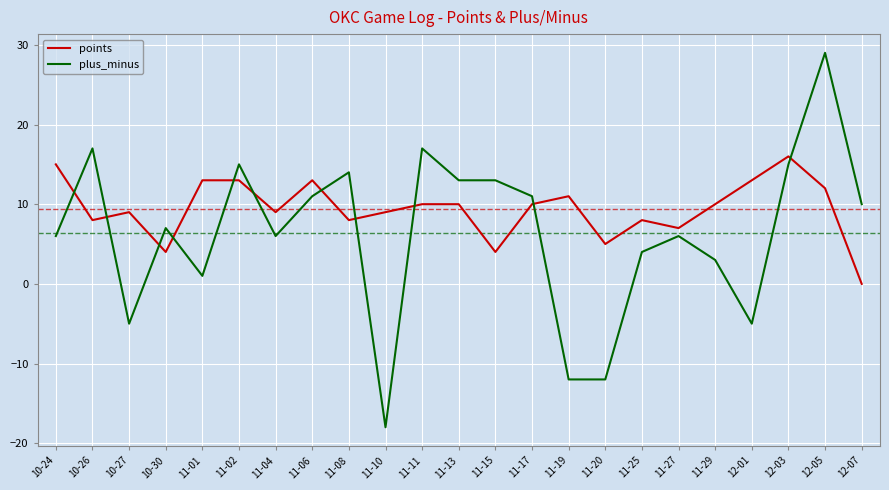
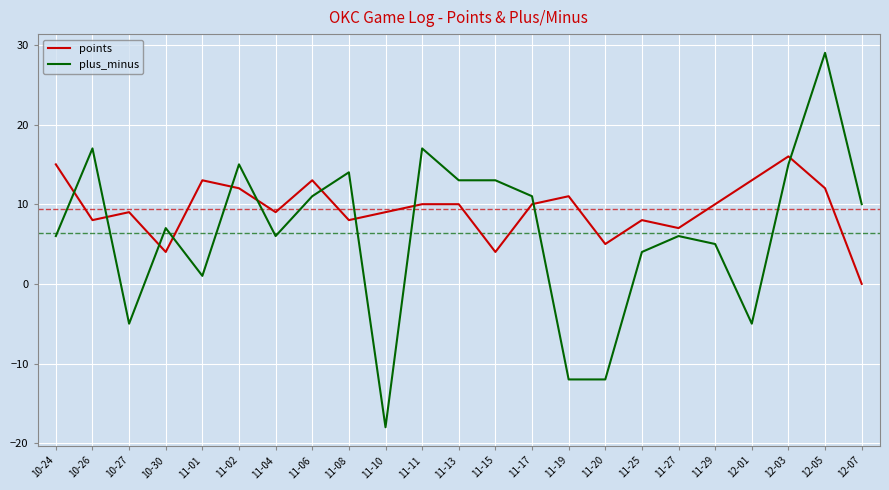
  {
    "points": {
      "10-24": 15,
      "10-26": 8,
      "10-27": 9,
      "10-30": 4,
      "11-01": 13,
-     "11-02": 13,
+     "11-02": 12,
      "11-04": 9,
      "11-06": 13,
      "11-08": 8,
      "11-10": 9,
      "11-11": 10,
      "11-13": 10,
      "11-15": 4,
      "11-17": 10,
      "11-19": 11,
      "11-20": 5,
      "11-25": 8,
      "11-27": 7,
      "11-29": 10,
      "12-01": 13,
      "12-03": 16,
      "12-05": 12,
      "12-07": 0
    },
    "plus_minus": {
      "10-24": 6,
      "10-26": 17,
      "10-27": -5,
      "10-30": 7,
      "11-01": 1,
      "11-02": 15,
      "11-04": 6,
      "11-06": 11,
      "11-08": 14,
      "11-10": -18,
      "11-11": 17,
      "11-13": 13,
      "11-15": 13,
      "11-17": 11,
      "11-19": -12,
      "11-20": -12,
      "11-25": 4,
      "11-27": 6,
-     "11-29": 3,
+     "11-29": 5,
      "12-01": -5,
      "12-03": 15,
      "12-05": 29,
      "12-07": 10
    }
  }
